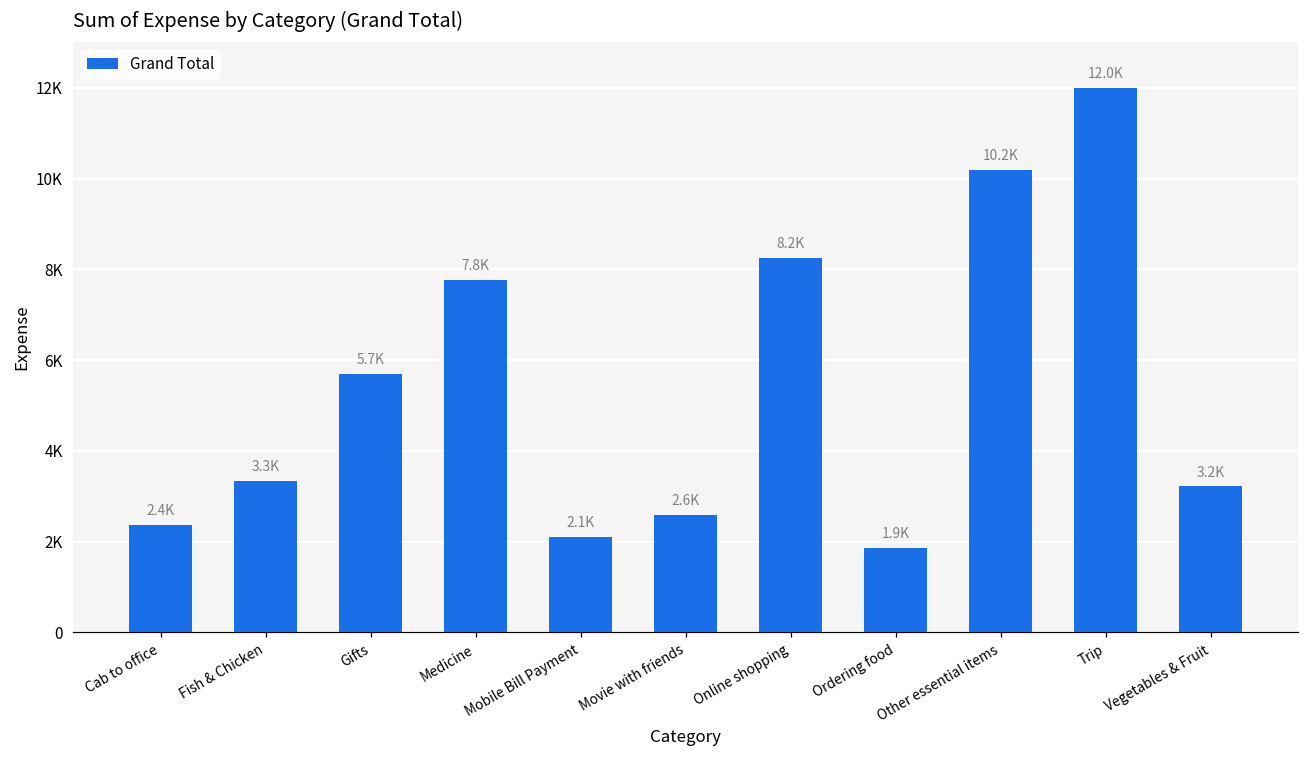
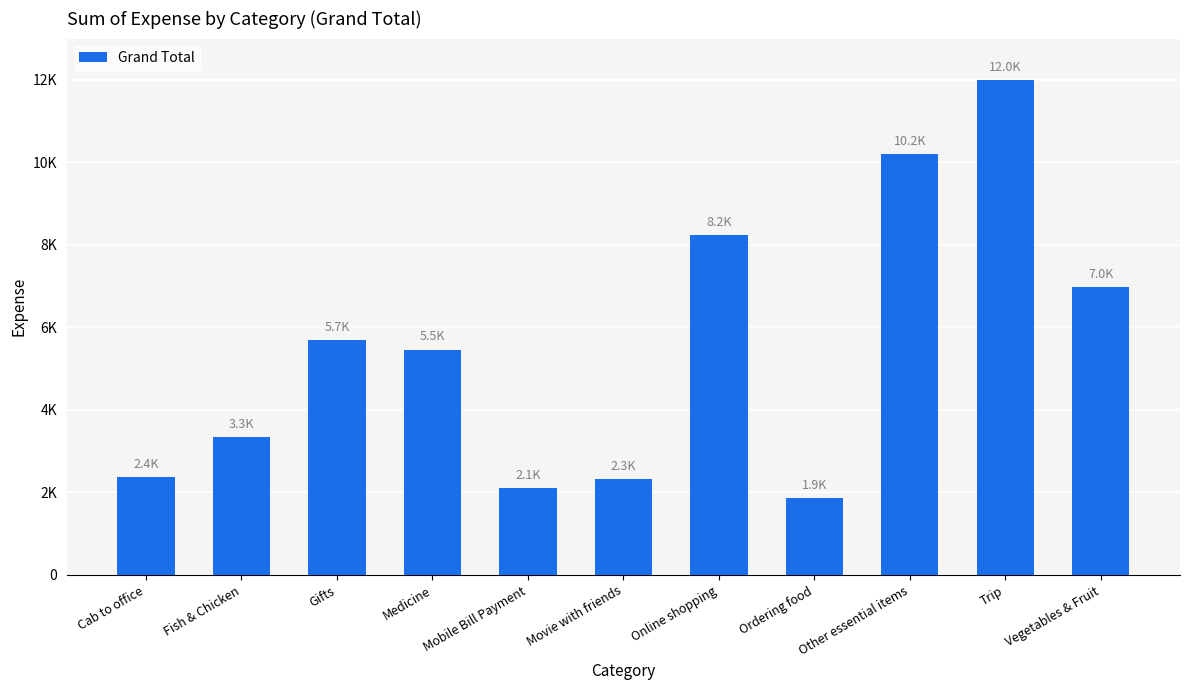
  {
    "Cab to office": "2.4K",
    "Fish & Chicken": "3.3K",
    "Gifts": "5.7K",
-   "Medicine": "7.8K",
+   "Medicine": "5.5K",
    "Mobile Bill Payment": "2.1K",
-   "Movie with friends": "2.6K",
+   "Movie with friends": "2.3K",
    "Online shopping": "8.2K",
    "Ordering food": "1.9K",
    "Other essential items": "10.2K",
    "Trip": "12.0K",
-   "Vegetables & Fruit": "3.2K"
+   "Vegetables & Fruit": "7.0K"
  }
